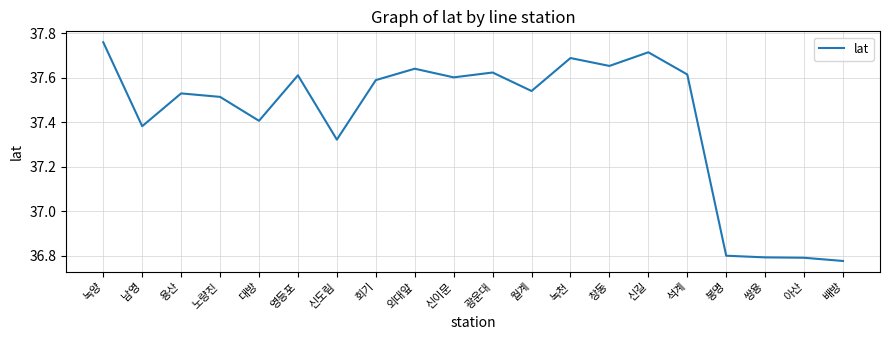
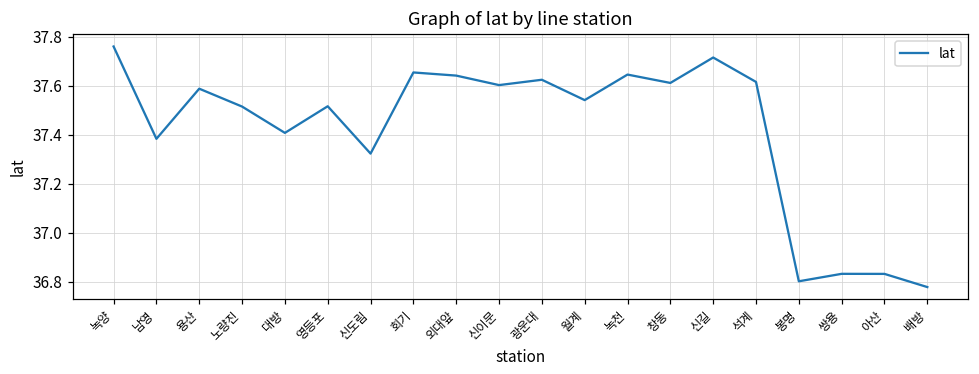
  {
    "녹양": 37.76,
    "남영": 37.38,
-   "용산": 37.53,
+   "용산": 37.59,
    "노량진": 37.51,
    "대방": 37.41,
-   "영등포": 37.61,
+   "영등포": 37.52,
    "신도림": 37.32,
-   "회기": 37.59,
+   "회기": 37.65,
    "외대앞": 37.64,
    "신이문": 37.60,
    "광운대": 37.62,
    "월계": 37.54,
-   "녹천": 37.69,
-   "창동": 37.65,
+   "녹천": 37.64,
+   "창동": 37.61,
    "신길": 37.71,
    "석계": 37.61,
    "봉명": 36.80,
-   "쌍용": 36.79,
-   "아산": 36.79,
+   "쌍용": 36.83,
+   "아산": 36.83,
    "배방": 36.78
  }
